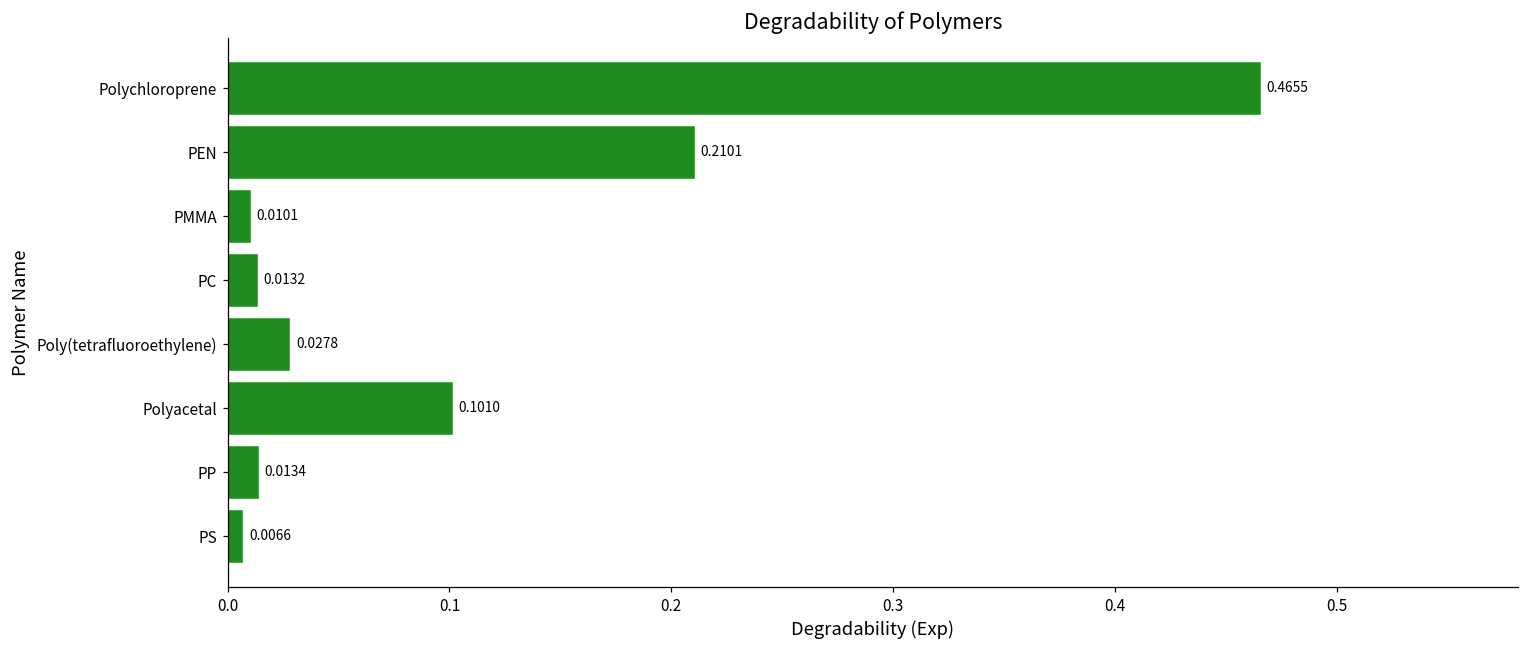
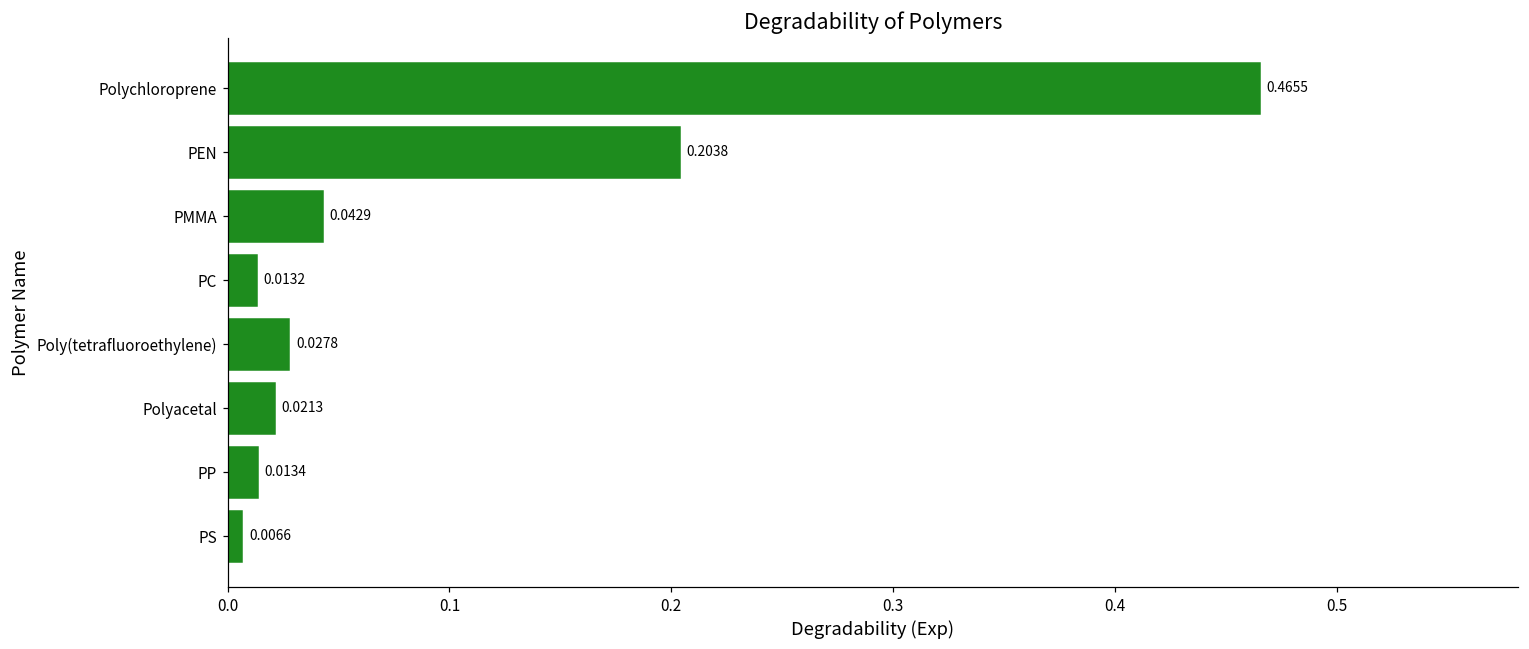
  {
    "Polychloroprene": 0.4655,
-   "PEN": 0.2101,
-   "PMMA": 0.0101,
+   "PEN": 0.2038,
+   "PMMA": 0.0429,
    "PC": 0.0132,
    "Poly(tetrafluoroethylene)": 0.0278,
-   "Polyacetal": 0.1010,
+   "Polyacetal": 0.0213,
    "PP": 0.0134,
    "PS": 0.0066
  }
